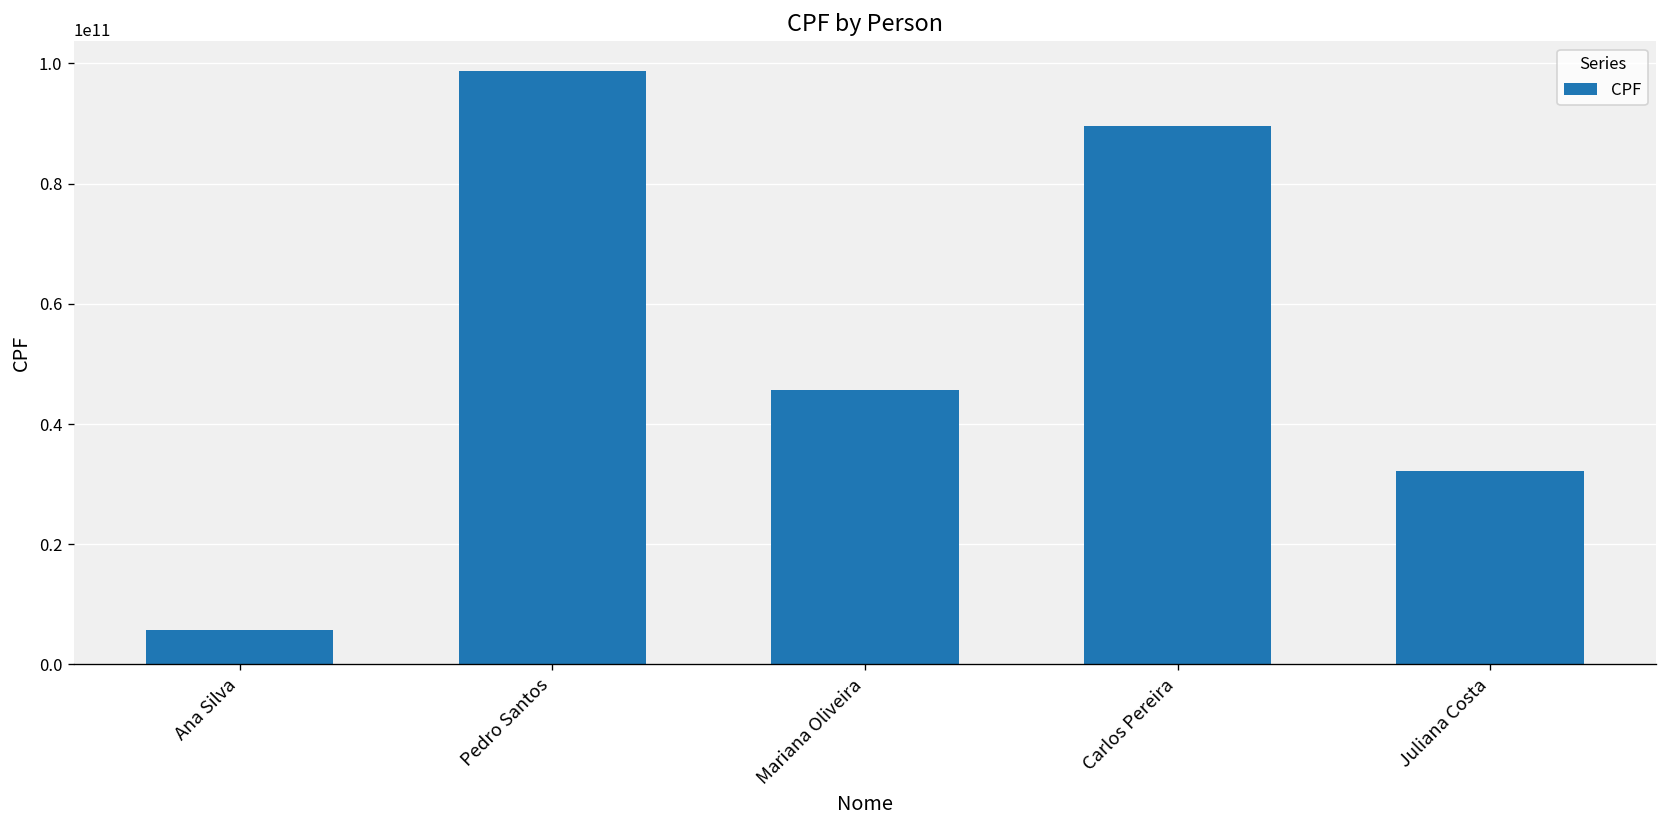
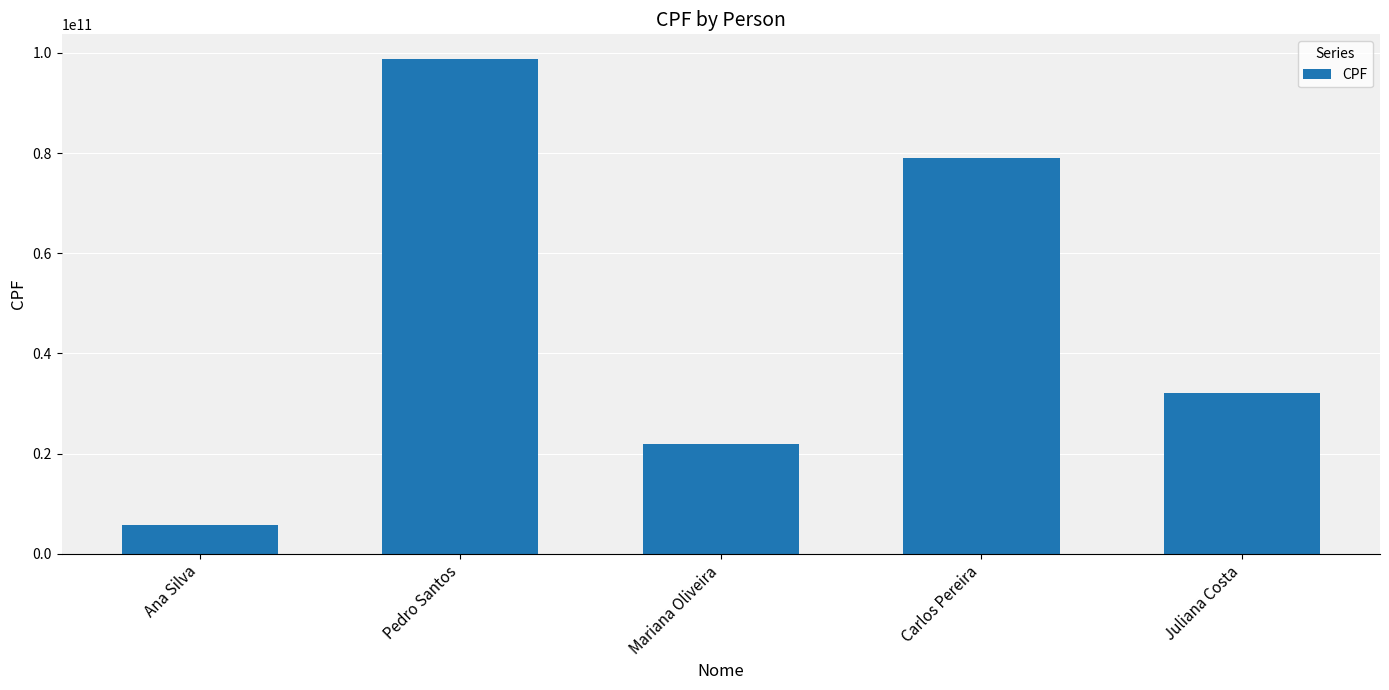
  {
    "Ana Silva": 6000000000,
    "Pedro Santos": 99000000000,
-   "Mariana Oliveira": 46000000000,
-   "Carlos Pereira": 90000000000,
+   "Mariana Oliveira": 22000000000,
+   "Carlos Pereira": 79000000000,
    "Juliana Costa": 32000000000
  }
